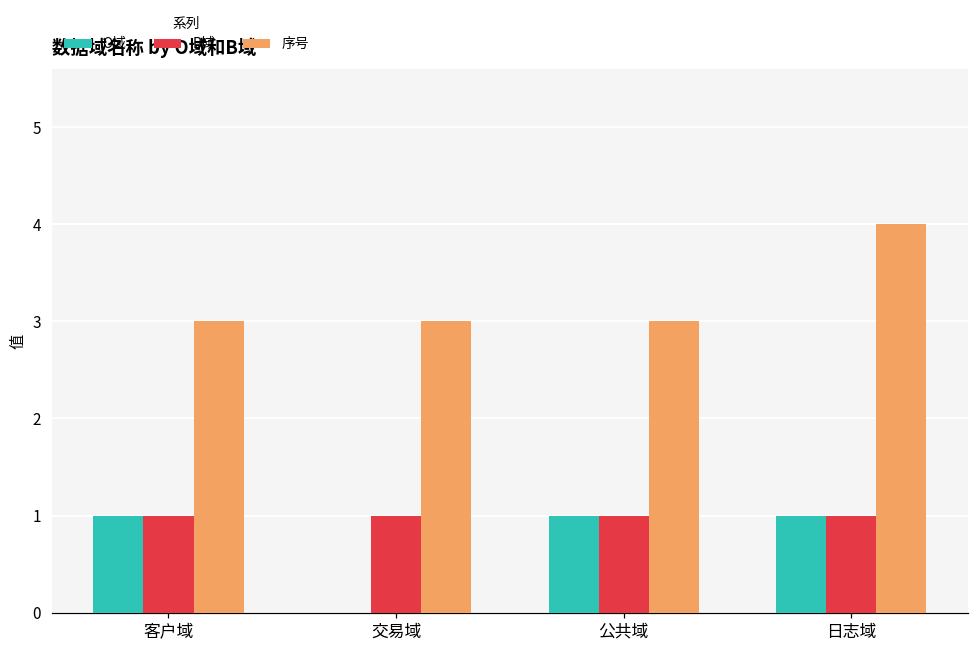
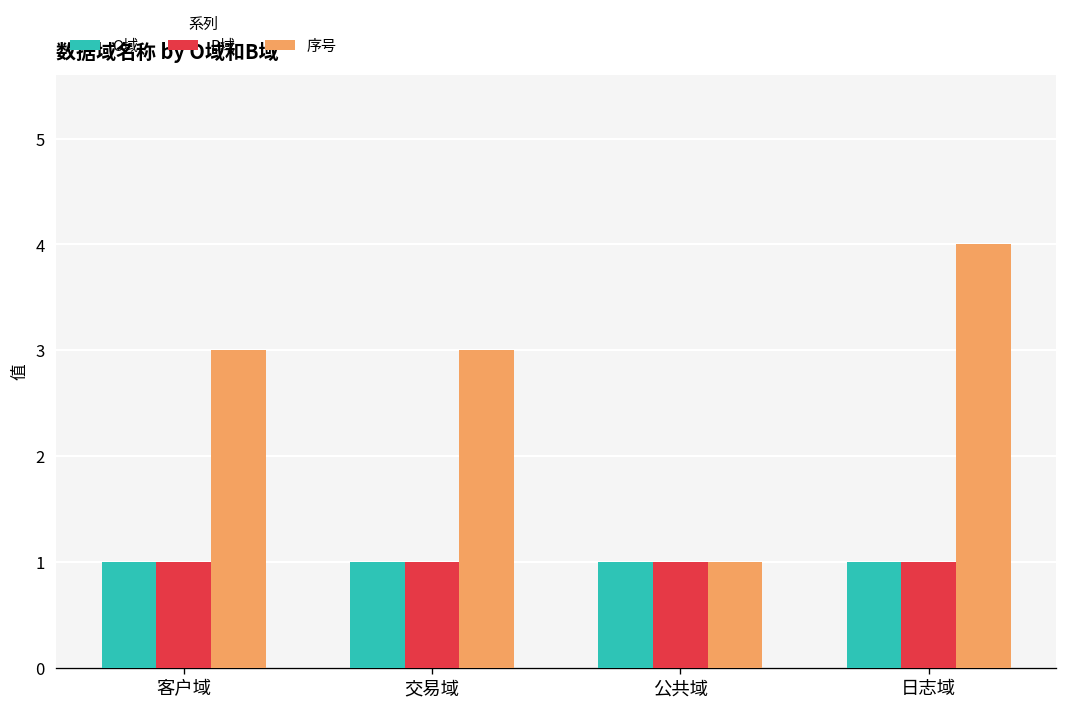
  {
    "O域": {
      "客户域": 1,
-     "交易域": 0,
+     "交易域": 1,
      "公共域": 1,
      "日志域": 1
    },
    "B域": {
      "客户域": 1,
      "交易域": 1,
      "公共域": 1,
      "日志域": 1
    },
    "序号": {
      "客户域": 3,
      "交易域": 3,
-     "公共域": 3,
+     "公共域": 1,
      "日志域": 4
    }
  }
